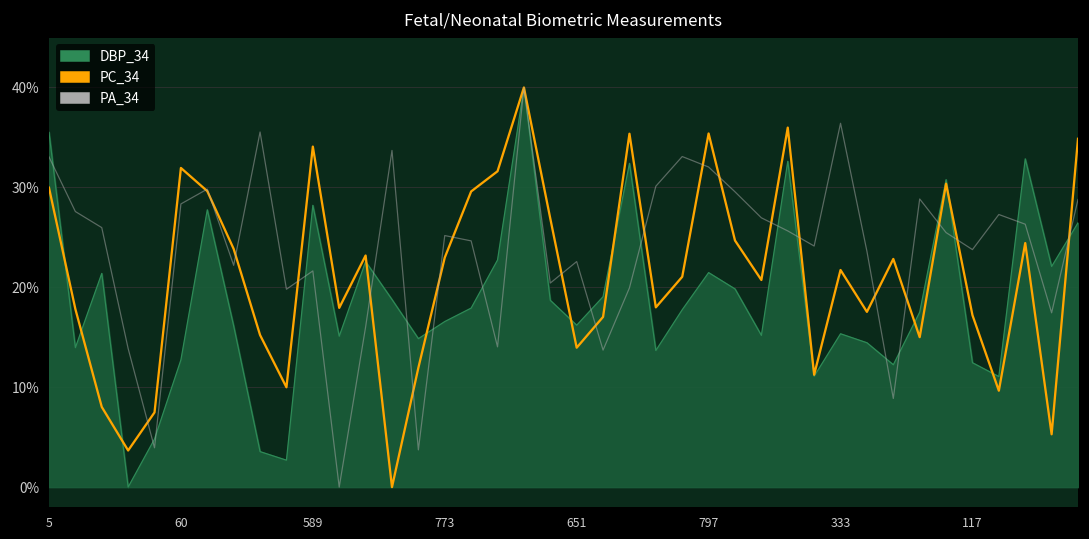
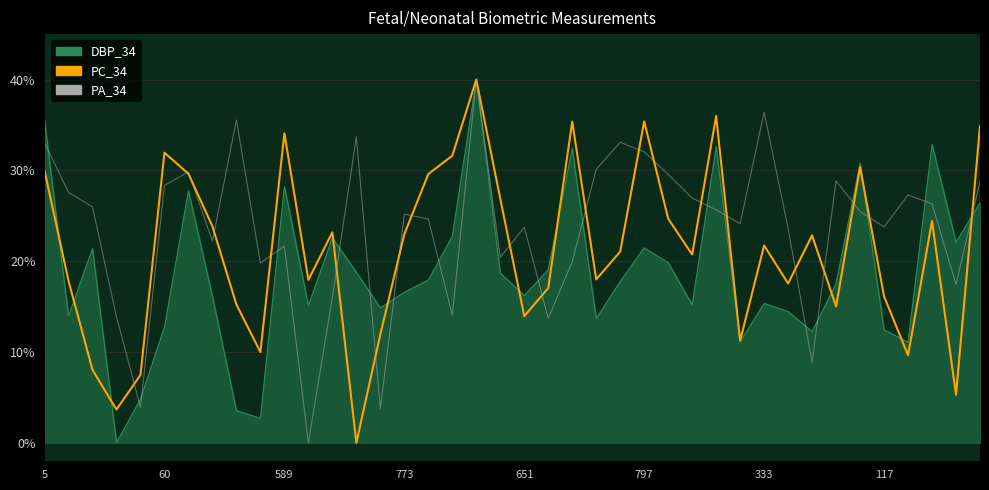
  {
    "PC_34": {
      "5": "30%",
      "60": "32%",
      "589": "34%",
      "773": "23%",
      "651": "14%",
      "797": "35%",
      "333": "22%",
-     "117": "17%"
+     "117": "16%"
    },
    "PA_34": {
      "5": "33%",
      "60": "28%",
      "589": "22%",
      "773": "25%",
-     "651": "23%",
+     "651": "24%",
      "797": "32%",
      "333": "36%",
      "117": "24%"
    }
  }
